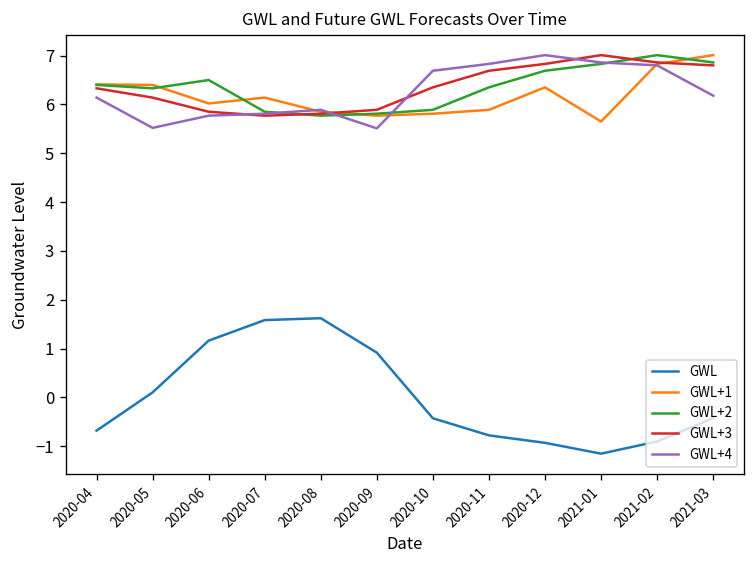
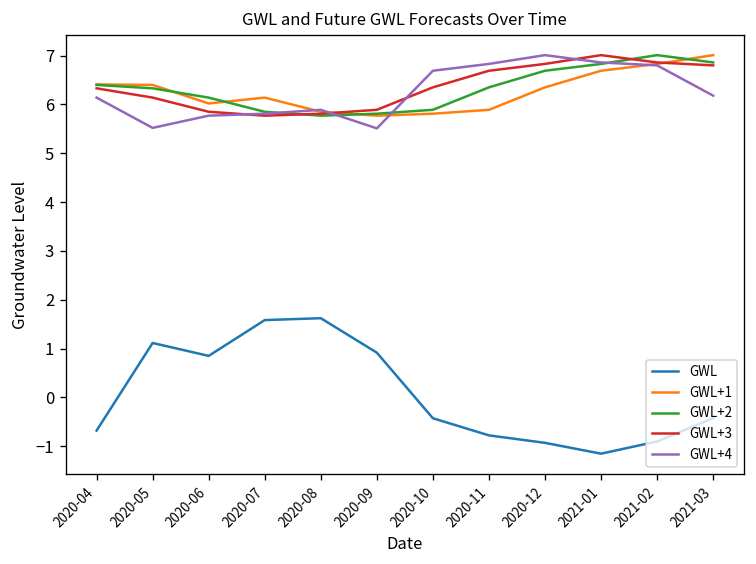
  {
    "GWL": {
      "2020-04": -0.7,
-     "2020-05": 0.1,
-     "2020-06": 1.2,
+     "2020-05": 1.1,
+     "2020-06": 0.9,
      "2020-07": 1.6,
      "2020-08": 1.6,
      "2020-09": 0.9,
      "2020-10": -0.4,
      "2020-11": -0.8,
      "2020-12": -0.9,
      "2021-01": -1.2
    },
    "GWL+1": {
      "2020-05": 6.4,
      "2020-06": 6.0,
      "2020-07": 6.1,
      "2020-10": 5.8,
      "2020-11": 5.9,
      "2020-12": 6.4,
-     "2021-01": 5.7,
+     "2021-01": 6.7,
      "2021-03": 7.0
    },
    "GWL+2": {
      "2020-05": 6.3,
-     "2020-06": 6.5,
+     "2020-06": 6.1,
      "2020-10": 5.9,
      "2020-11": 6.4,
      "2020-12": 6.7,
      "2021-02": 7.0
    },
    "GWL+3": {
      "2020-04": 6.3,
      "2020-05": 6.1,
      "2020-06": 5.9,
      "2020-09": 5.9,
      "2020-10": 6.4,
      "2020-11": 6.7,
      "2020-12": 6.8,
      "2021-01": 7.0
    },
    "GWL+4": {
      "2020-04": 6.1,
      "2020-05": 5.5,
      "2020-06": 5.8,
      "2020-09": 5.5,
      "2020-10": 6.7,
      "2020-11": 6.8,
      "2020-12": 7.0,
      "2021-03": 6.2
    }
  }
